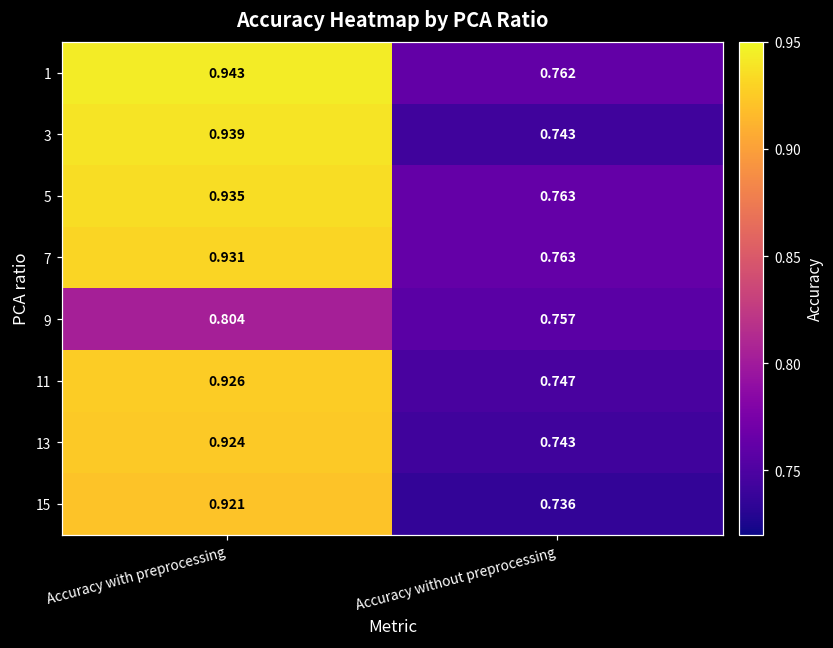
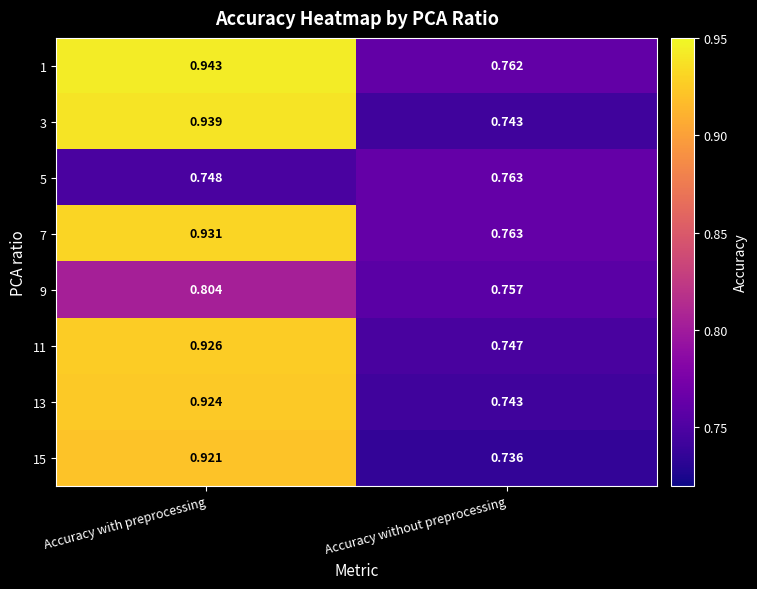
  {
    "1": {
      "Accuracy with preprocessing": 0.943,
      "Accuracy without preprocessing": 0.762
    },
    "3": {
      "Accuracy with preprocessing": 0.939,
      "Accuracy without preprocessing": 0.743
    },
    "5": {
-     "Accuracy with preprocessing": 0.935,
+     "Accuracy with preprocessing": 0.748,
      "Accuracy without preprocessing": 0.763
    },
    "7": {
      "Accuracy with preprocessing": 0.931,
      "Accuracy without preprocessing": 0.763
    },
    "9": {
      "Accuracy with preprocessing": 0.804,
      "Accuracy without preprocessing": 0.757
    },
    "11": {
      "Accuracy with preprocessing": 0.926,
      "Accuracy without preprocessing": 0.747
    },
    "13": {
      "Accuracy with preprocessing": 0.924,
      "Accuracy without preprocessing": 0.743
    },
    "15": {
      "Accuracy with preprocessing": 0.921,
      "Accuracy without preprocessing": 0.736
    }
  }
